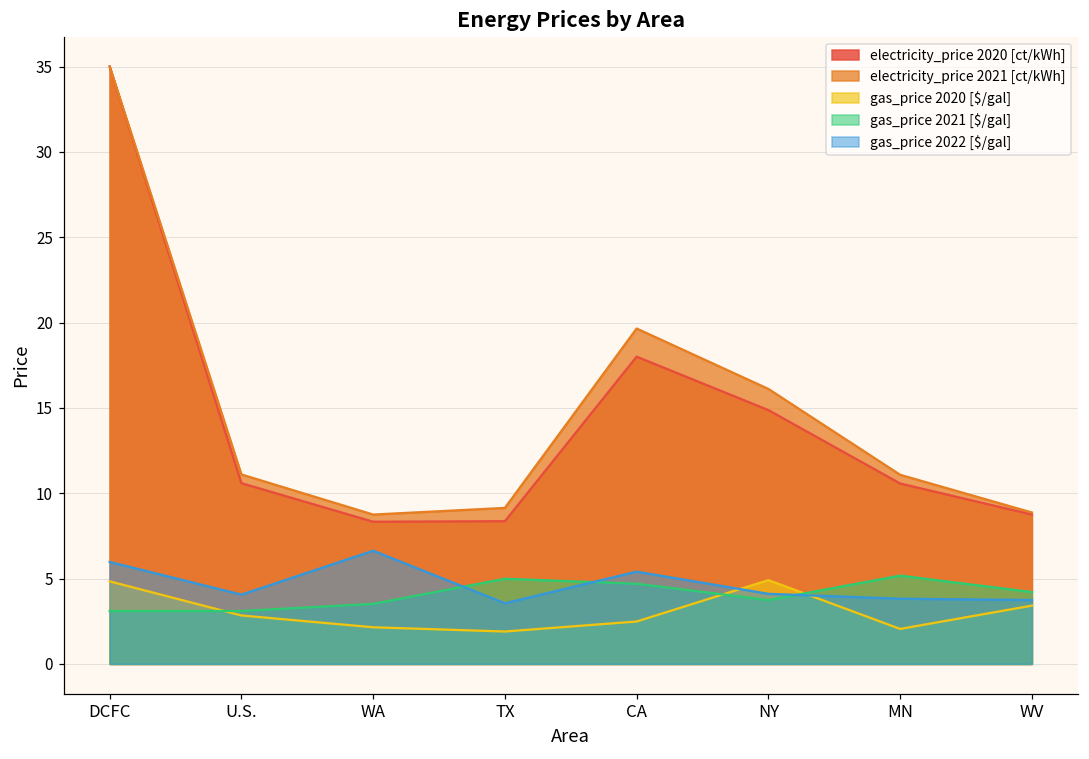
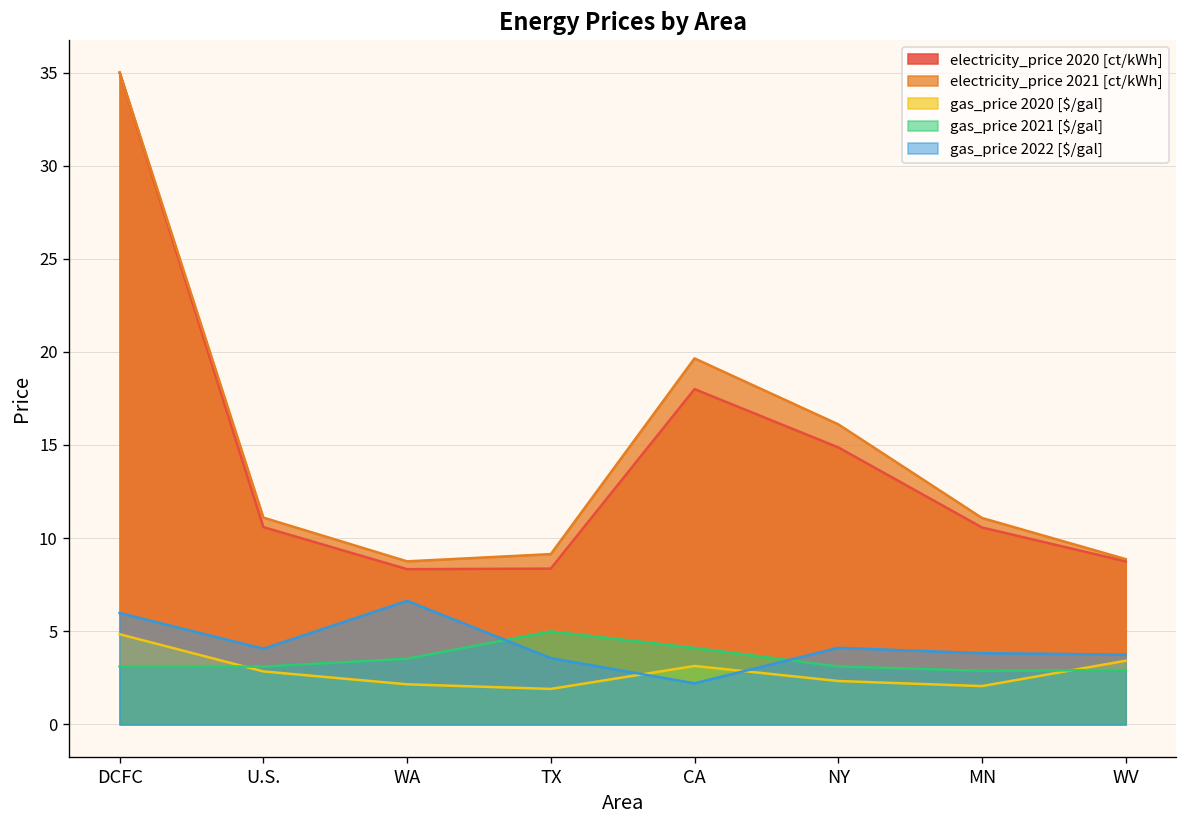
  {
    "gas_price 2020 [$/gal]": {
      "DCFC": 4.8,
      "U.S.": 2.8,
      "WA": 2.1,
      "TX": 1.9,
-     "CA": 2.5,
-     "NY": 4.9,
+     "CA": 3.1,
+     "NY": 2.3,
      "MN": 2.1,
      "WV": 3.4
    },
    "gas_price 2021 [$/gal]": {
      "DCFC": 3.1,
      "U.S.": 3.1,
      "WA": 3.5,
      "TX": 5.0,
-     "CA": 4.7,
-     "NY": 3.7,
-     "MN": 5.2,
-     "WV": 4.2
+     "CA": 4.1,
+     "NY": 3.1,
+     "MN": 2.9,
+     "WV": 2.9
    },
    "gas_price 2022 [$/gal]": {
      "DCFC": 6.0,
      "U.S.": 4.1,
      "WA": 6.6,
      "TX": 3.6,
-     "CA": 5.4,
+     "CA": 2.2,
      "NY": 4.1,
      "MN": 3.8,
      "WV": 3.7
    }
  }
